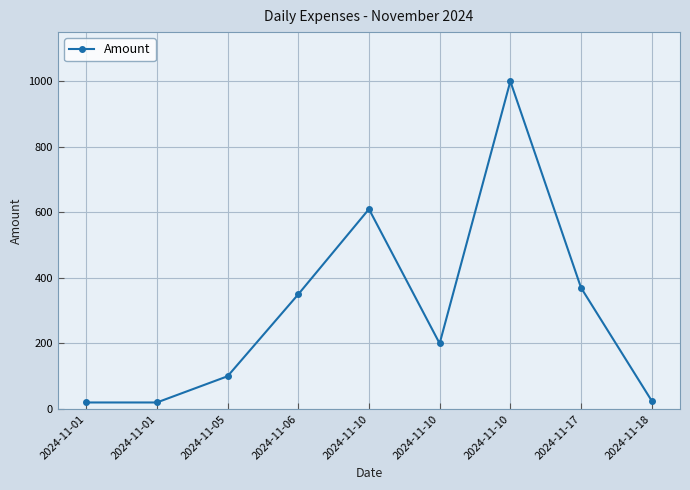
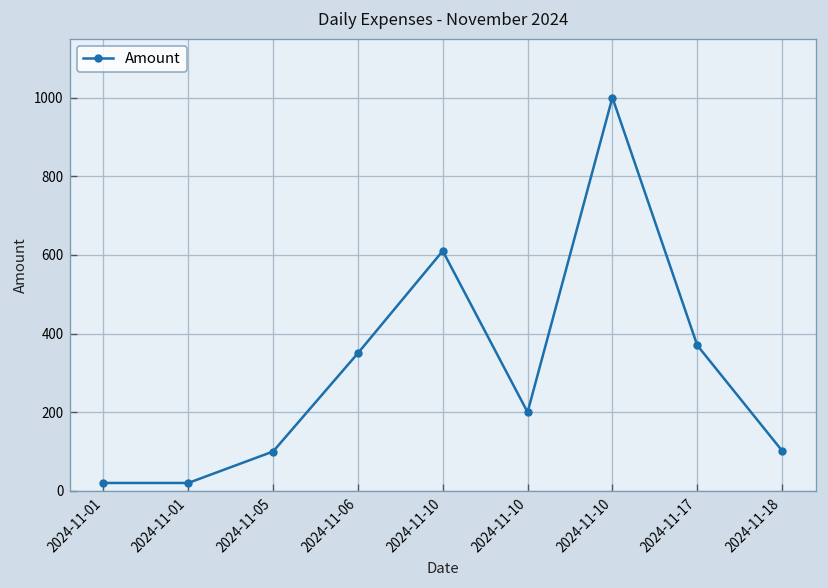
  {
    "2024-11-05": 100,
    "2024-11-06": 350,
    "2024-11-17": 370,
-   "2024-11-18": 30
+   "2024-11-18": 100
  }
